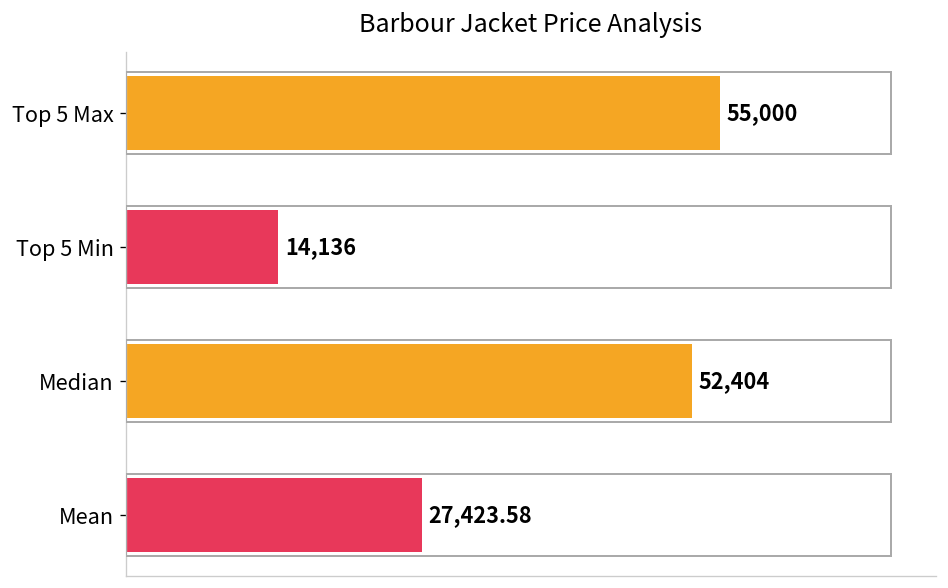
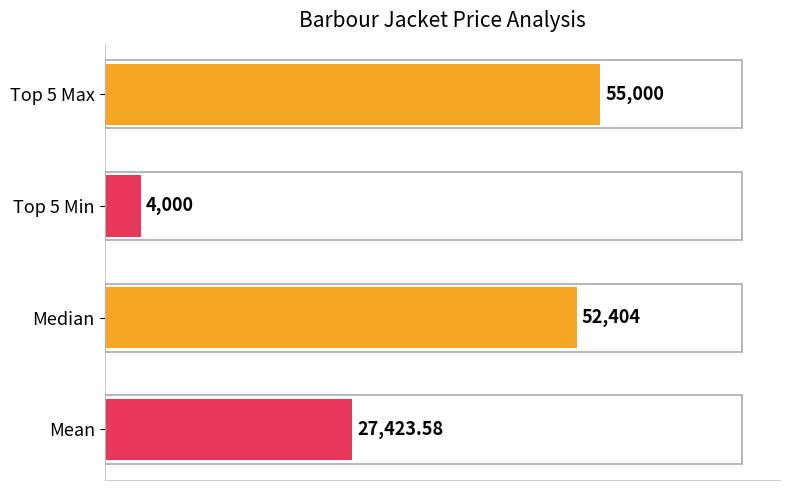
  {
    "Top 5 Max": "55,000",
-   "Top 5 Min": "14,136",
+   "Top 5 Min": "4,000",
    "Median": "52,404",
    "Mean": "27,423.58"
  }
